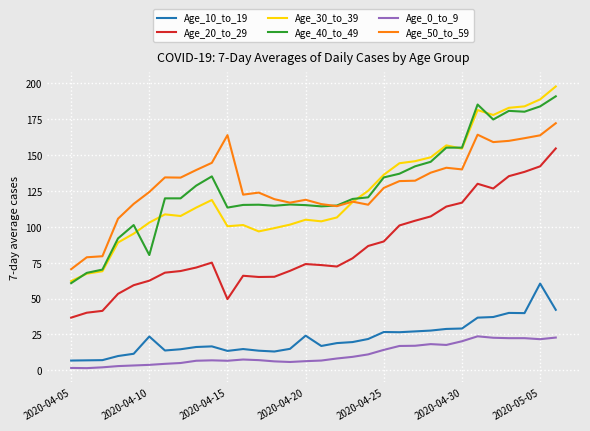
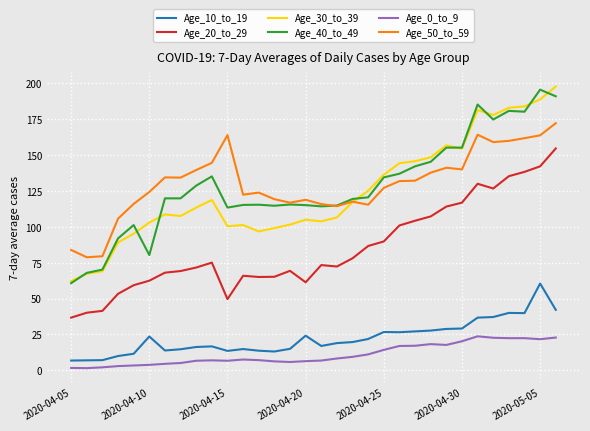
  {
    "Age_10_to_19": {
      "2020-04-05": 7,
      "2020-04-10": 24,
      "2020-04-15": 14,
      "2020-04-20": 24,
      "2020-04-25": 27,
      "2020-04-30": 29,
      "2020-05-05": 60
    },
    "Age_20_to_29": {
      "2020-04-05": 37,
      "2020-04-10": 62,
      "2020-04-15": 50,
-     "2020-04-20": 74,
+     "2020-04-20": 61,
      "2020-04-25": 90,
      "2020-04-30": 117,
      "2020-05-05": 142
    },
    "Age_30_to_39": {
      "2020-04-10": 103,
      "2020-04-15": 100,
      "2020-04-20": 105,
      "2020-04-25": 136,
      "2020-05-05": 189
    },
    "Age_40_to_49": {
      "2020-04-10": 80,
      "2020-04-15": 113,
      "2020-04-20": 115,
      "2020-04-25": 134,
-     "2020-05-05": 184
+     "2020-05-05": 195
    },
    "Age_0_to_9": {
      "2020-04-05": 2,
      "2020-04-10": 4,
      "2020-04-15": 7,
      "2020-04-20": 6,
      "2020-04-25": 14,
      "2020-04-30": 20,
      "2020-05-05": 22
    },
    "Age_50_to_59": {
-     "2020-04-05": 70,
+     "2020-04-05": 84,
      "2020-04-10": 124,
      "2020-04-15": 164,
      "2020-04-20": 119,
      "2020-04-25": 127,
      "2020-04-30": 140,
      "2020-05-05": 164
    }
  }
